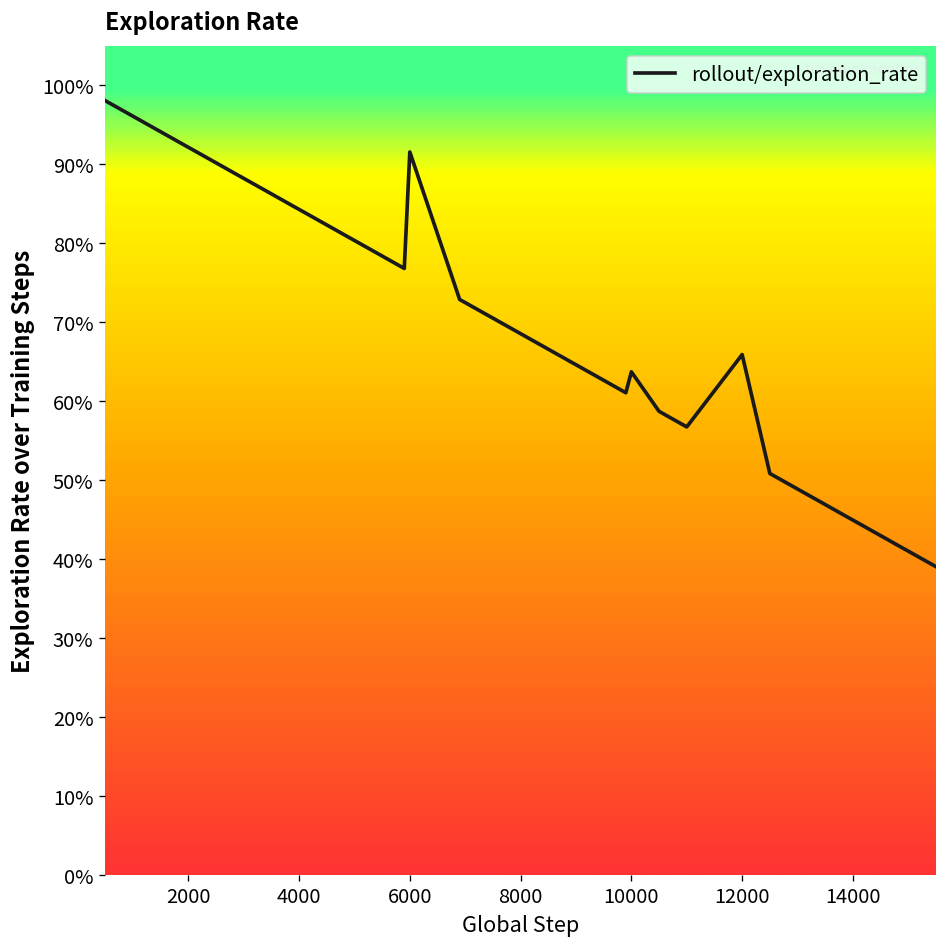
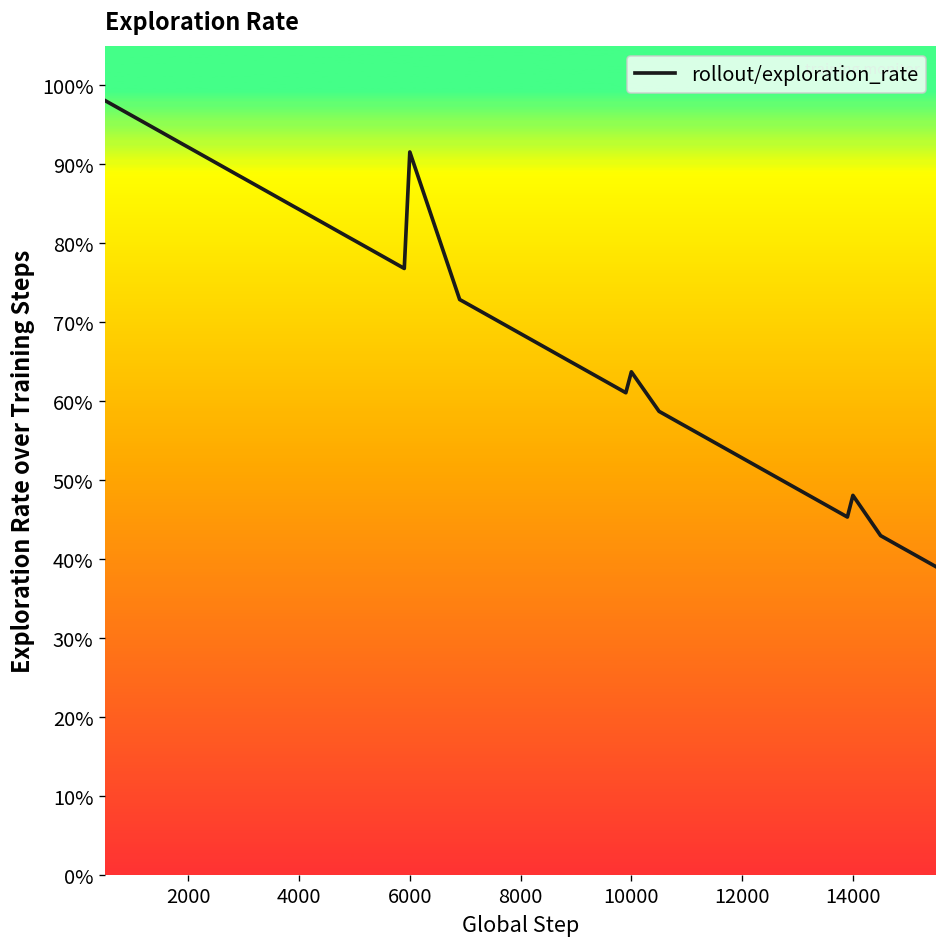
  {
    "2000": "92%",
    "4000": "84%",
    "6000": "92%",
    "8000": "69%",
    "10000": "64%",
-   "12000": "66%",
-   "14000": "45%"
+   "12000": "53%",
+   "14000": "48%"
  }
